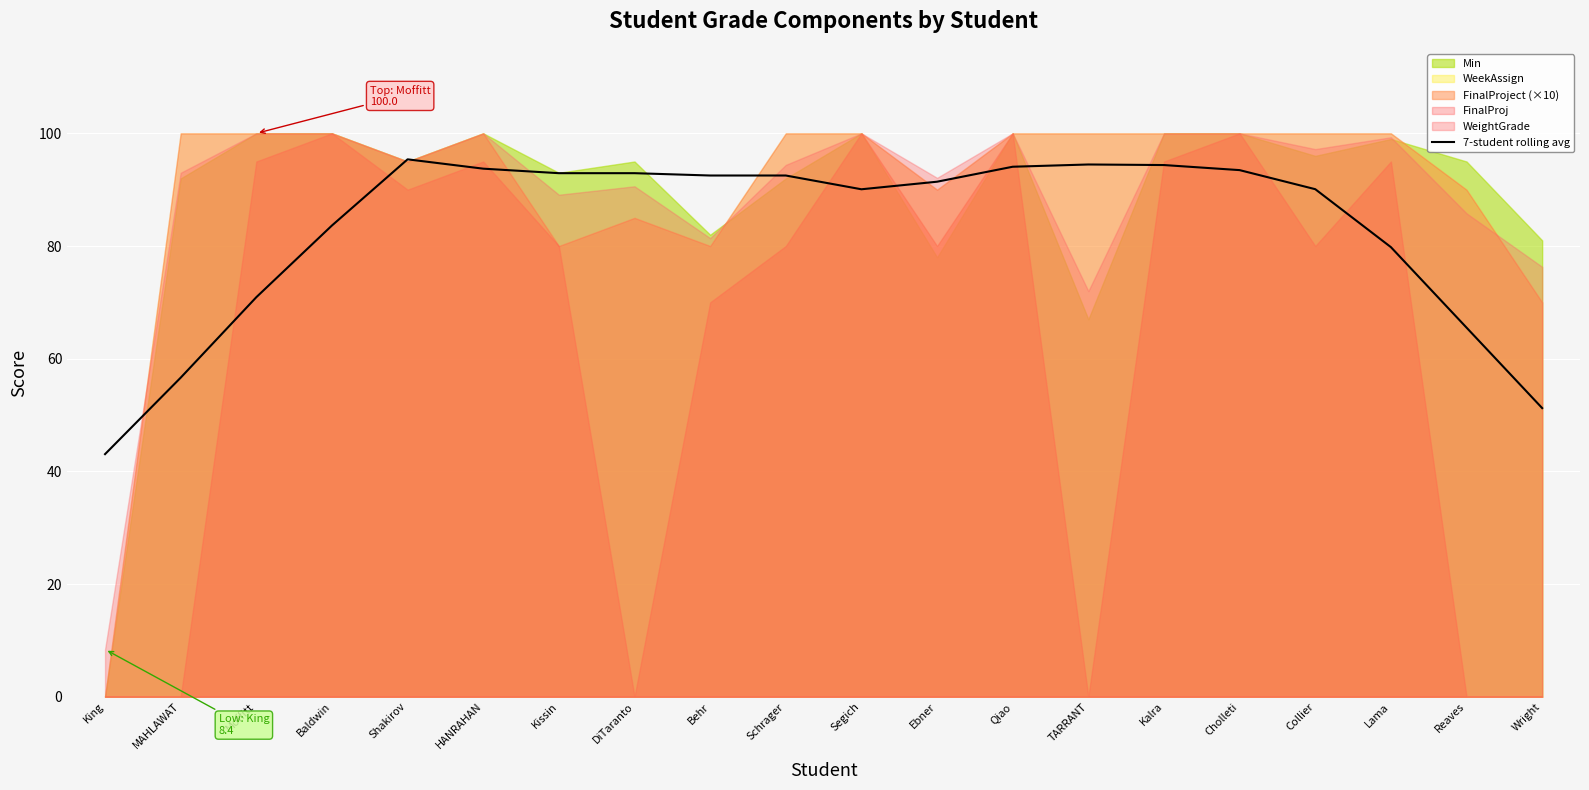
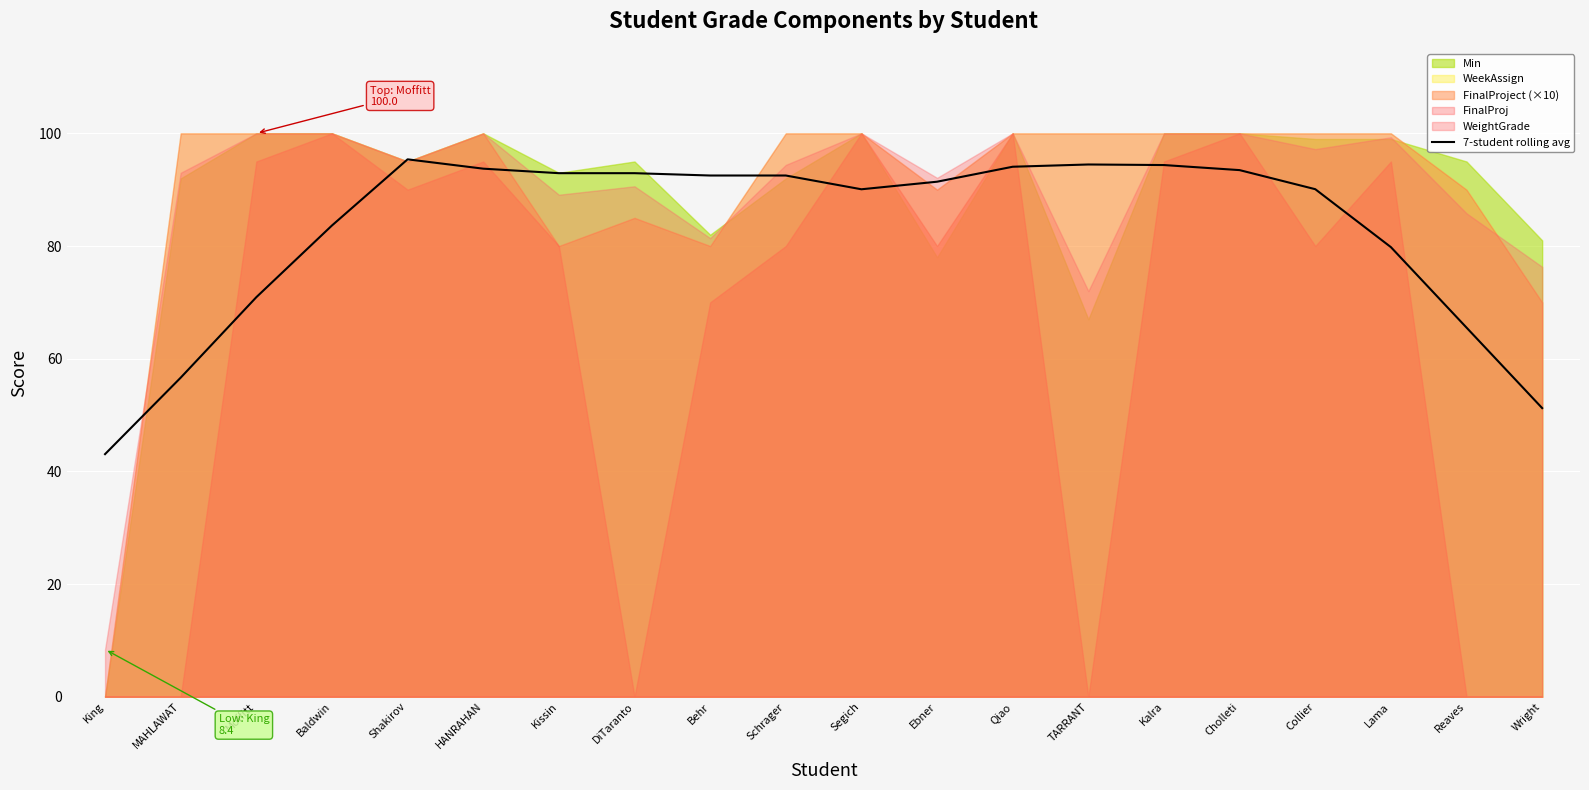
  {
    "7-student rolling avg": {
      "King": 43,
      "MAHLAWAT": 57,
      "Moffitt": 71,
      "Baldwin": 84,
      "HANRAHAN": 94,
      "DiTaranto": 93,
      "Behr": 93,
      "Schrager": 93,
      "Segich": 90,
      "Ebner": 91,
      "Qiao": 94,
      "TARRANT": 94,
      "Kalra": 94,
      "Cholleti": 93,
      "Collier": 90,
      "Lama": 80,
      "Reaves": 66,
      "Wright": 51
    },
    "Min": {
      "MAHLAWAT": 92,
      "DiTaranto": 95,
      "Behr": 82,
      "Schrager": 92,
      "Ebner": 78,
      "TARRANT": 67,
-     "Collier": 96,
+     "Collier": 99,
      "Reaves": 95,
      "Wright": 81
    }
  }
